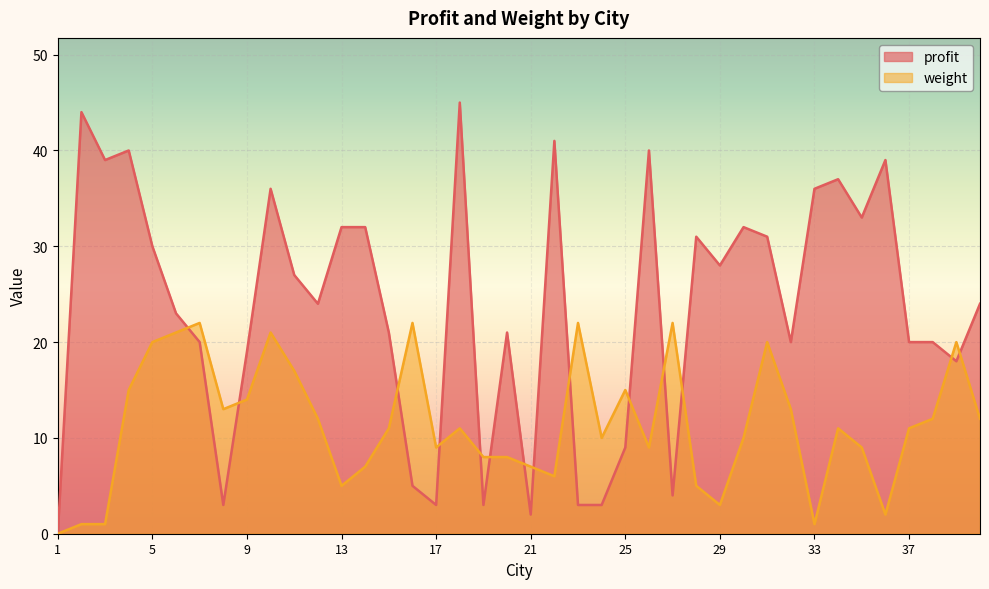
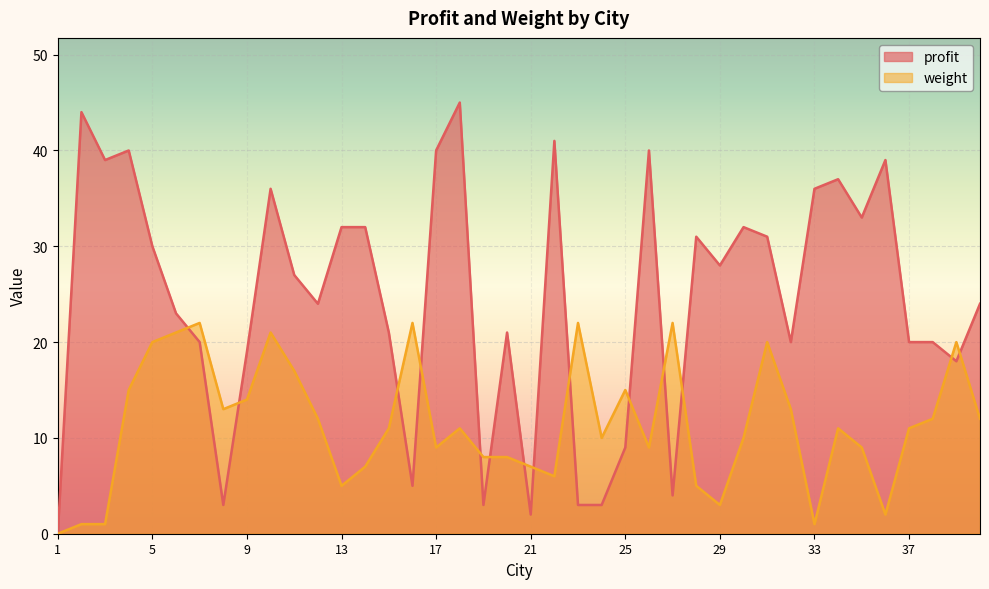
  {
    "profit": {
      "5": 30,
      "9": 19,
      "13": 32,
-     "17": 3,
+     "17": 40,
      "21": 2,
      "25": 9,
      "29": 28,
      "33": 36,
      "37": 20
    },
    "weight": {
      "5": 20,
      "9": 14,
      "13": 5,
      "17": 9,
      "21": 7,
      "25": 15,
      "29": 3,
      "33": 1,
      "37": 11
    }
  }
